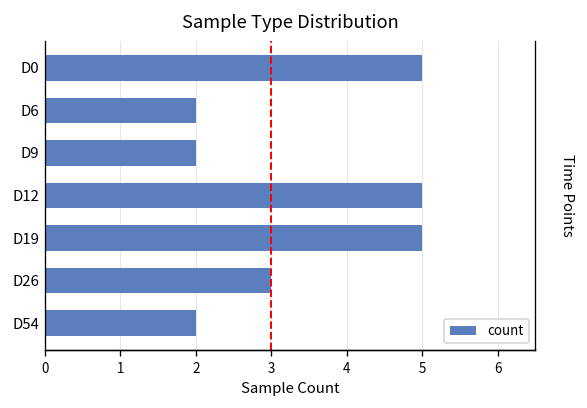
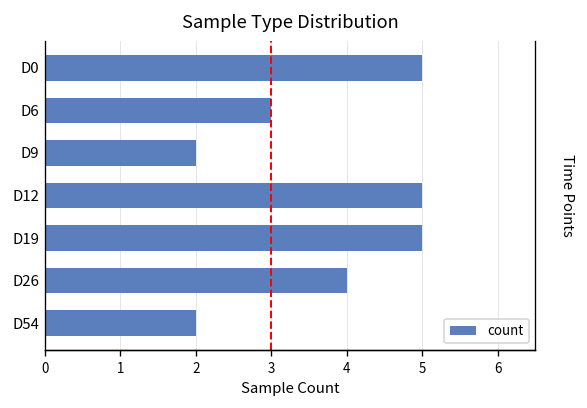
  {
    "D0": 5,
-   "D6": 2,
+   "D6": 3,
    "D9": 2,
    "D12": 5,
    "D19": 5,
-   "D26": 3,
+   "D26": 4,
    "D54": 2
  }
